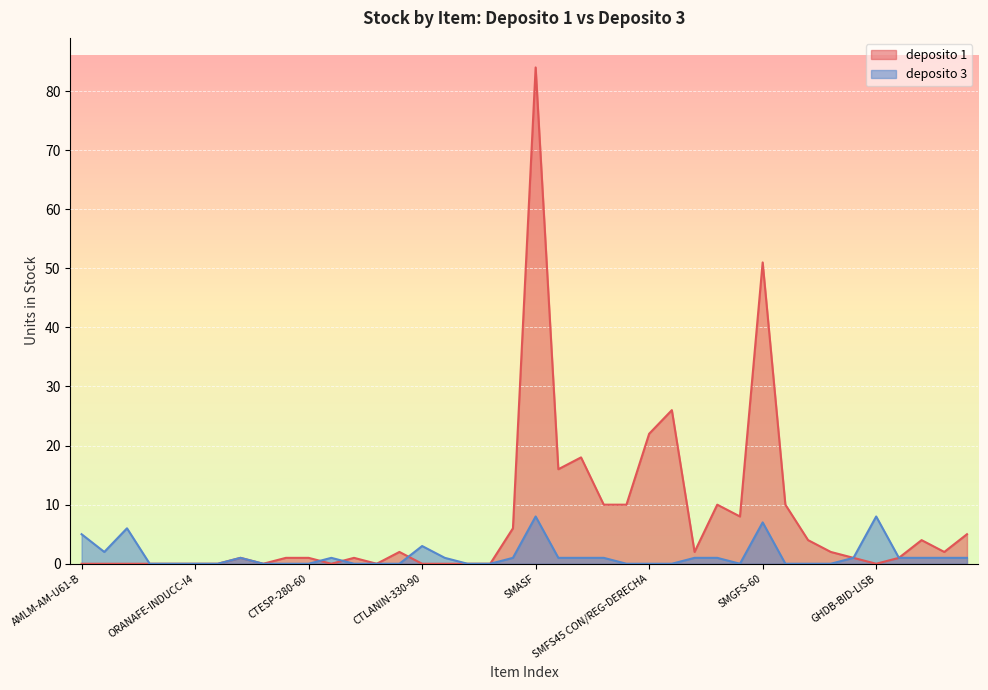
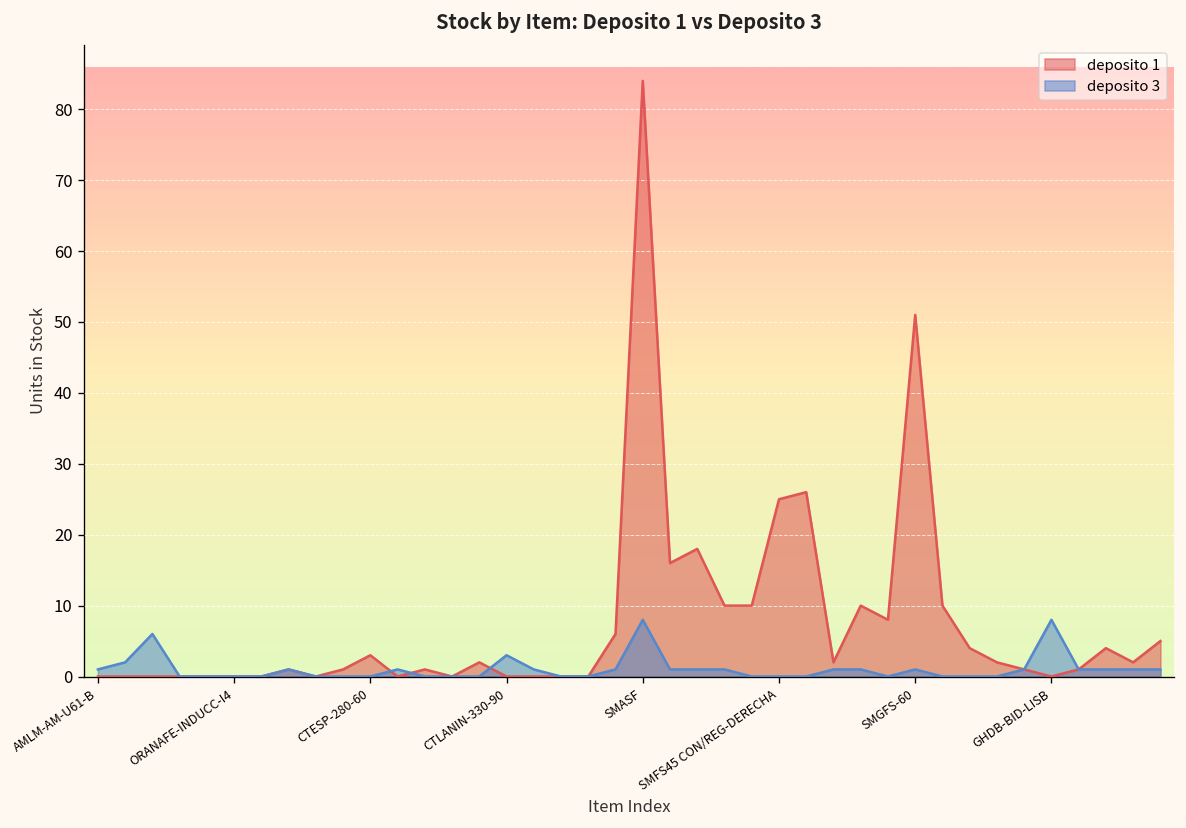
  {
    "deposito 1": {
      "AMLM-AM-U61-B": 0,
-     "CTESP-280-60": 1,
+     "CTESP-280-60": 3,
      "CTLANIN-330-90": 0,
      "SMASF": 84,
-     "SMFS45 CON/REG-DERECHA": 22,
+     "SMFS45 CON/REG-DERECHA": 25,
      "SMGFS-60": 51,
      "GHDB-BID-LISB": 0
    },
    "deposito 3": {
-     "AMLM-AM-U61-B": 5,
+     "AMLM-AM-U61-B": 1,
      "CTESP-280-60": 0,
      "CTLANIN-330-90": 3,
      "SMASF": 8,
      "SMFS45 CON/REG-DERECHA": 0,
-     "SMGFS-60": 7,
+     "SMGFS-60": 1,
      "GHDB-BID-LISB": 8
    }
  }
